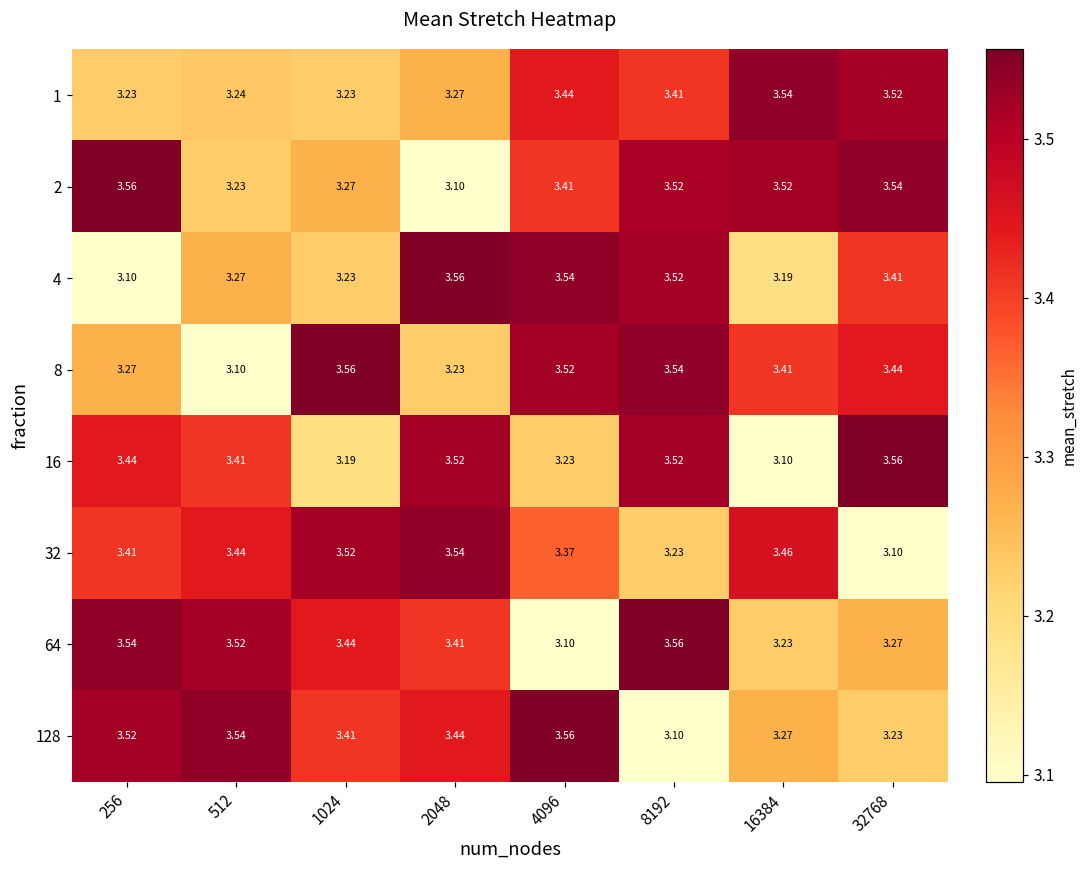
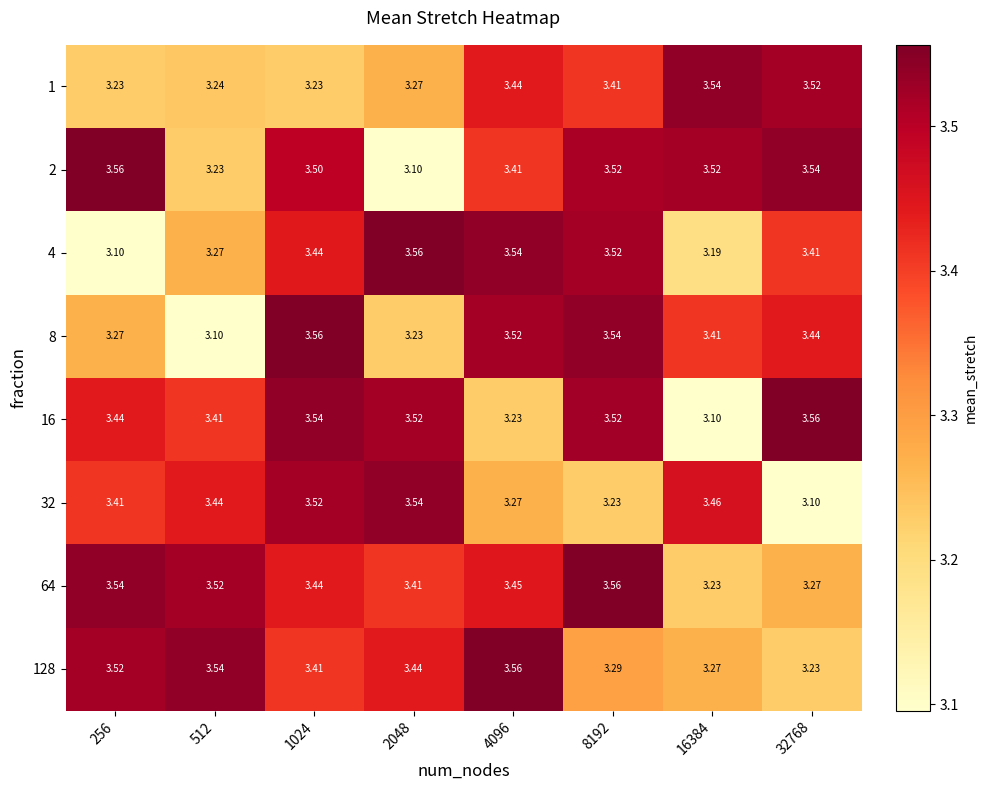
  {
    "1": {
      "256": 3.23,
      "512": 3.24,
      "1024": 3.23,
      "2048": 3.27,
      "4096": 3.44,
      "8192": 3.41,
      "16384": 3.54,
      "32768": 3.52
    },
    "2": {
      "256": 3.56,
      "512": 3.23,
-     "1024": 3.27,
+     "1024": 3.50,
      "2048": 3.10,
      "4096": 3.41,
      "8192": 3.52,
      "16384": 3.52,
      "32768": 3.54
    },
    "4": {
      "256": 3.10,
      "512": 3.27,
-     "1024": 3.23,
+     "1024": 3.44,
      "2048": 3.56,
      "4096": 3.54,
      "8192": 3.52,
      "16384": 3.19,
      "32768": 3.41
    },
    "8": {
      "256": 3.27,
      "512": 3.10,
      "1024": 3.56,
      "2048": 3.23,
      "4096": 3.52,
      "8192": 3.54,
      "16384": 3.41,
      "32768": 3.44
    },
    "16": {
      "256": 3.44,
      "512": 3.41,
-     "1024": 3.19,
+     "1024": 3.54,
      "2048": 3.52,
      "4096": 3.23,
      "8192": 3.52,
      "16384": 3.10,
      "32768": 3.56
    },
    "32": {
      "256": 3.41,
      "512": 3.44,
      "1024": 3.52,
      "2048": 3.54,
-     "4096": 3.37,
+     "4096": 3.27,
      "8192": 3.23,
      "16384": 3.46,
      "32768": 3.10
    },
    "64": {
      "256": 3.54,
      "512": 3.52,
      "1024": 3.44,
      "2048": 3.41,
-     "4096": 3.10,
+     "4096": 3.45,
      "8192": 3.56,
      "16384": 3.23,
      "32768": 3.27
    },
    "128": {
      "256": 3.52,
      "512": 3.54,
      "1024": 3.41,
      "2048": 3.44,
      "4096": 3.56,
-     "8192": 3.10,
+     "8192": 3.29,
      "16384": 3.27,
      "32768": 3.23
    }
  }
